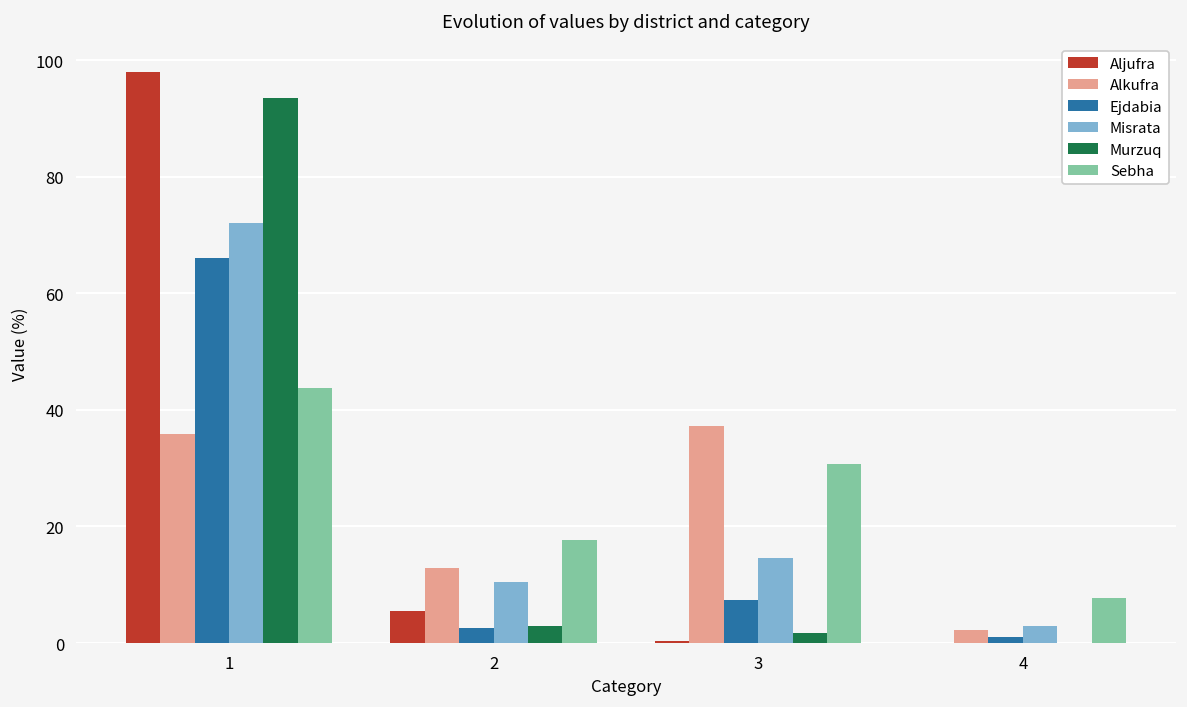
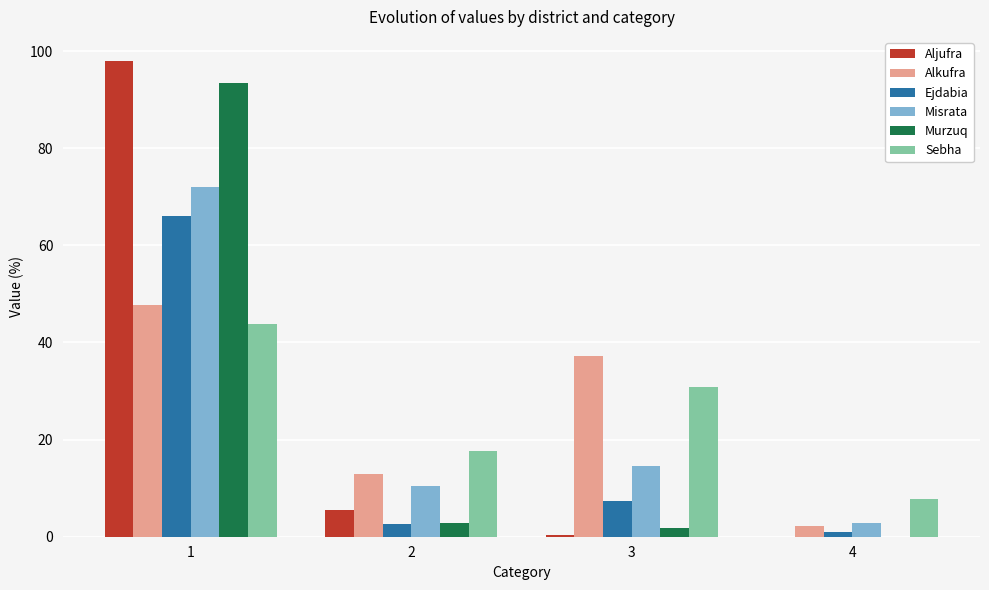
  {
    "Aljufra": {
      "1": 98,
      "2": 6,
      "4": 0
    },
    "Alkufra": {
-     "1": 36,
+     "1": 48,
      "2": 13,
      "3": 37,
      "4": 2
    },
    "Ejdabia": {
      "1": 66,
      "2": 3,
      "3": 7,
      "4": 1
    },
    "Murzuq": {
      "1": 93,
      "2": 3,
      "3": 2,
      "4": 0
    }
  }
